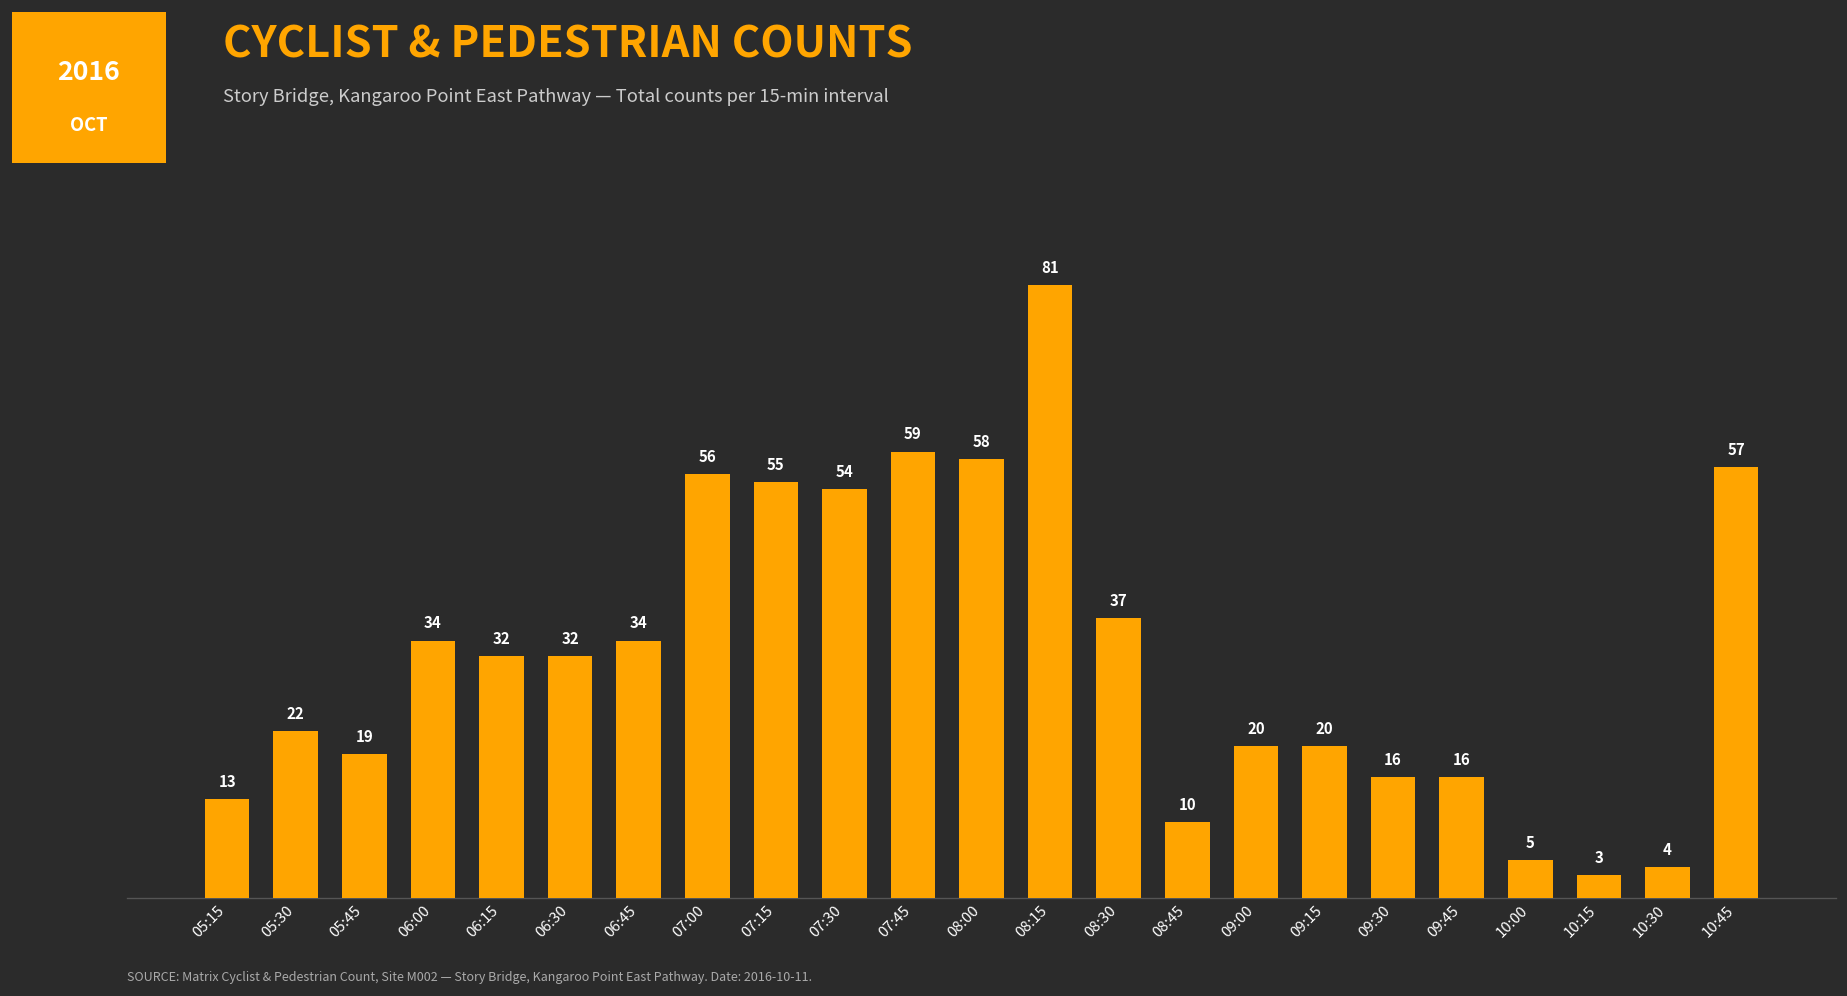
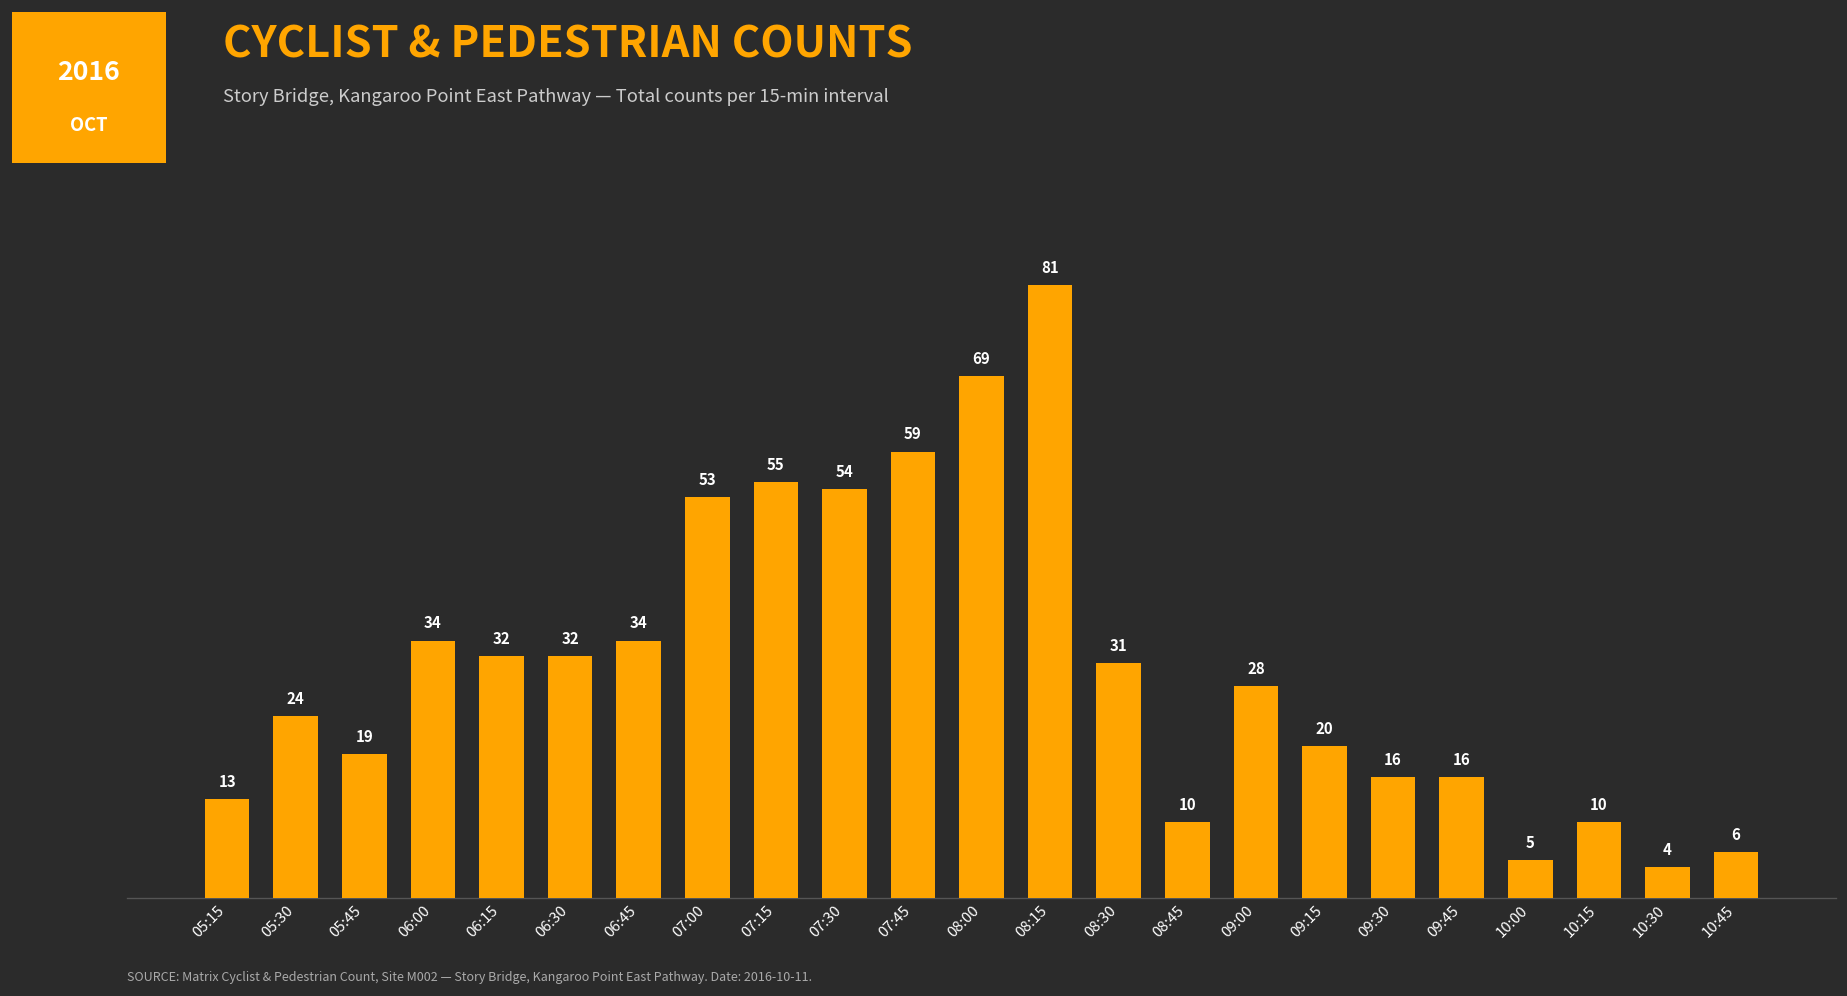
  {
    "05:15": 13,
-   "05:30": 22,
+   "05:30": 24,
    "05:45": 19,
    "06:00": 34,
    "06:15": 32,
    "06:30": 32,
    "06:45": 34,
-   "07:00": 56,
+   "07:00": 53,
    "07:15": 55,
    "07:30": 54,
    "07:45": 59,
-   "08:00": 58,
+   "08:00": 69,
    "08:15": 81,
-   "08:30": 37,
+   "08:30": 31,
    "08:45": 10,
-   "09:00": 20,
+   "09:00": 28,
    "09:15": 20,
    "09:30": 16,
    "09:45": 16,
    "10:00": 5,
-   "10:15": 3,
+   "10:15": 10,
    "10:30": 4,
-   "10:45": 57
+   "10:45": 6
  }
